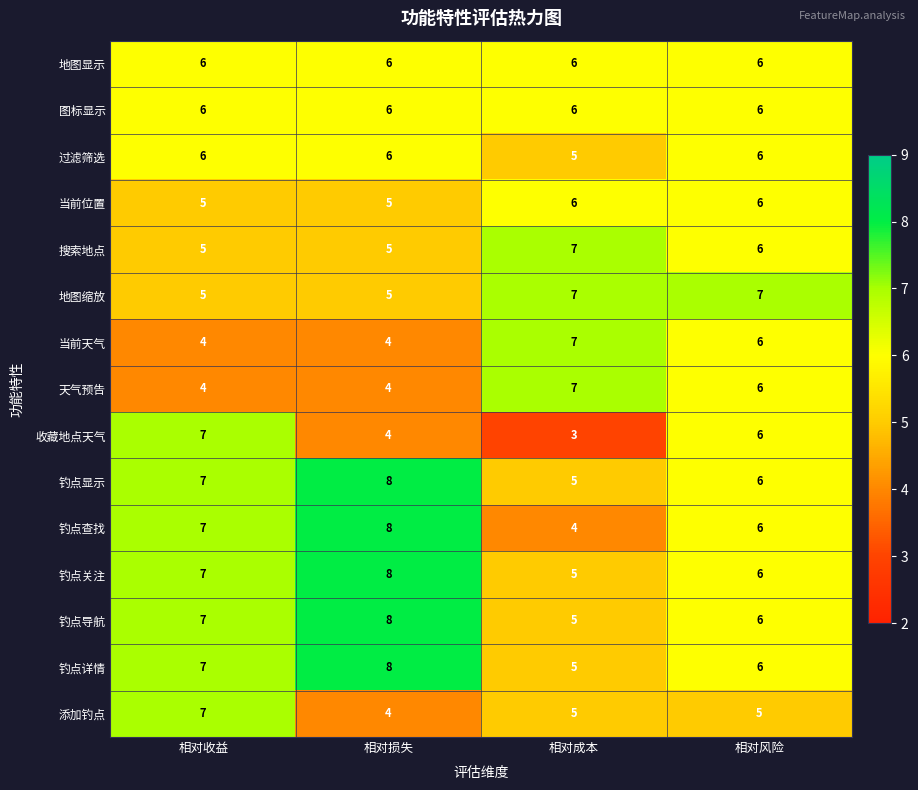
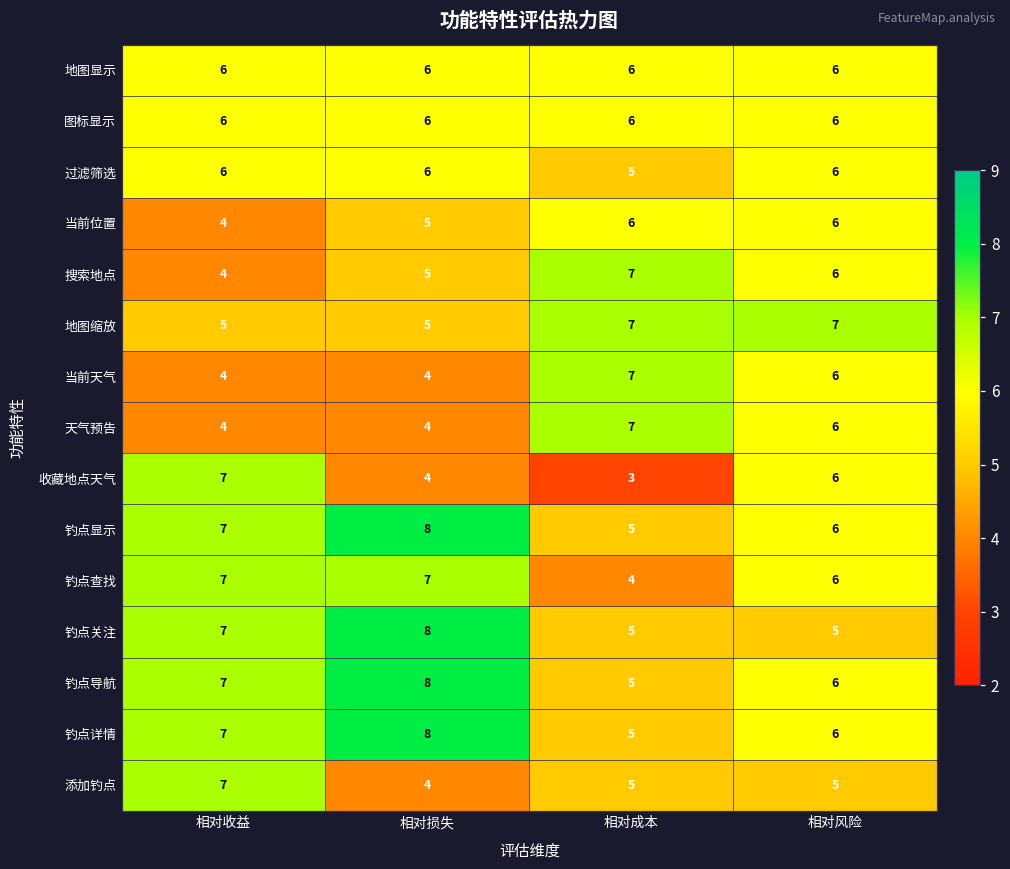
  {
    "地图显示": {
      "相对收益": 6,
      "相对损失": 6,
      "相对成本": 6,
      "相对风险": 6
    },
    "图标显示": {
      "相对收益": 6,
      "相对损失": 6,
      "相对成本": 6,
      "相对风险": 6
    },
    "过滤筛选": {
      "相对收益": 6,
      "相对损失": 6,
      "相对成本": 5,
      "相对风险": 6
    },
    "当前位置": {
-     "相对收益": 5,
+     "相对收益": 4,
      "相对损失": 5,
      "相对成本": 6,
      "相对风险": 6
    },
    "搜索地点": {
-     "相对收益": 5,
+     "相对收益": 4,
      "相对损失": 5,
      "相对成本": 7,
      "相对风险": 6
    },
    "地图缩放": {
      "相对收益": 5,
      "相对损失": 5,
      "相对成本": 7,
      "相对风险": 7
    },
    "当前天气": {
      "相对收益": 4,
      "相对损失": 4,
      "相对成本": 7,
      "相对风险": 6
    },
    "天气预告": {
      "相对收益": 4,
      "相对损失": 4,
      "相对成本": 7,
      "相对风险": 6
    },
    "收藏地点天气": {
      "相对收益": 7,
      "相对损失": 4,
      "相对成本": 3,
      "相对风险": 6
    },
    "钓点显示": {
      "相对收益": 7,
      "相对损失": 8,
      "相对成本": 5,
      "相对风险": 6
    },
    "钓点查找": {
      "相对收益": 7,
-     "相对损失": 8,
+     "相对损失": 7,
      "相对成本": 4,
      "相对风险": 6
    },
    "钓点关注": {
      "相对收益": 7,
      "相对损失": 8,
      "相对成本": 5,
-     "相对风险": 6
+     "相对风险": 5
    },
    "钓点导航": {
      "相对收益": 7,
      "相对损失": 8,
      "相对成本": 5,
      "相对风险": 6
    },
    "钓点详情": {
      "相对收益": 7,
      "相对损失": 8,
      "相对成本": 5,
      "相对风险": 6
    },
    "添加钓点": {
      "相对收益": 7,
      "相对损失": 4,
      "相对成本": 5,
      "相对风险": 5
    }
  }
